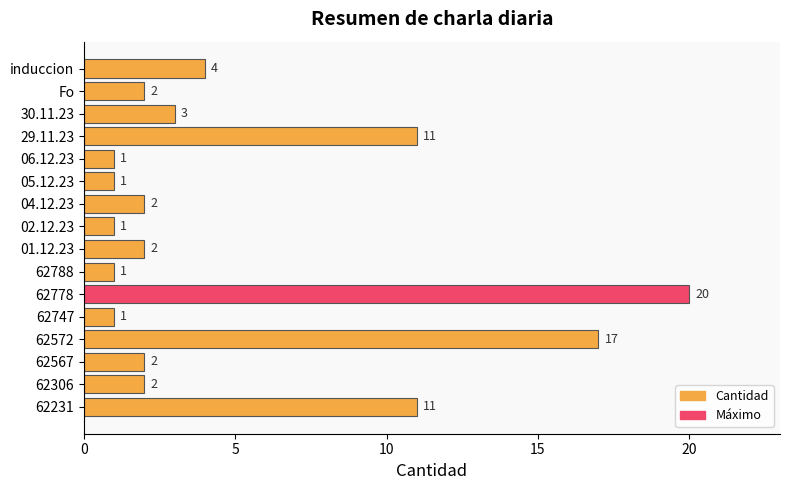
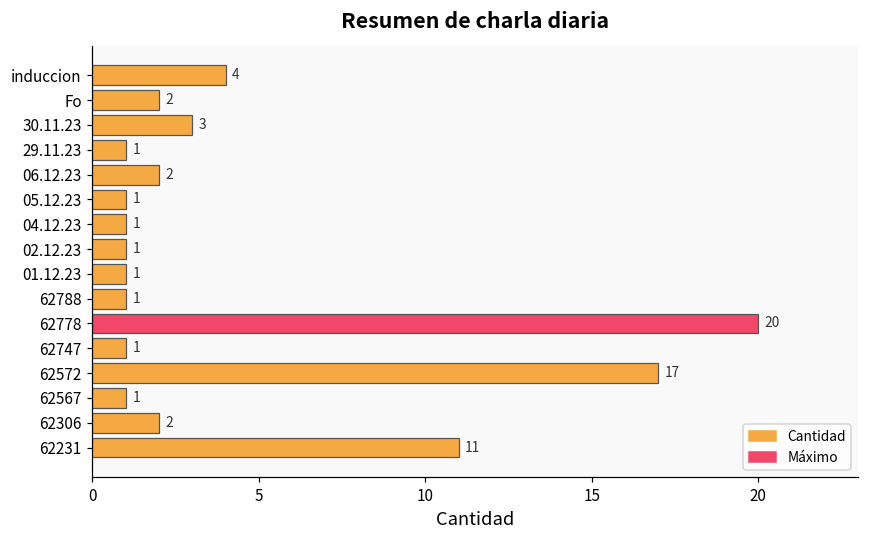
  {
    "induccion": 4,
    "Fo": 2,
    "30.11.23": 3,
-   "29.11.23": 11,
-   "06.12.23": 1,
+   "29.11.23": 1,
+   "06.12.23": 2,
    "05.12.23": 1,
-   "04.12.23": 2,
+   "04.12.23": 1,
    "02.12.23": 1,
-   "01.12.23": 2,
+   "01.12.23": 1,
    "62788": 1,
    "62778": 20,
    "62747": 1,
    "62572": 17,
-   "62567": 2,
+   "62567": 1,
    "62306": 2,
    "62231": 11
  }
